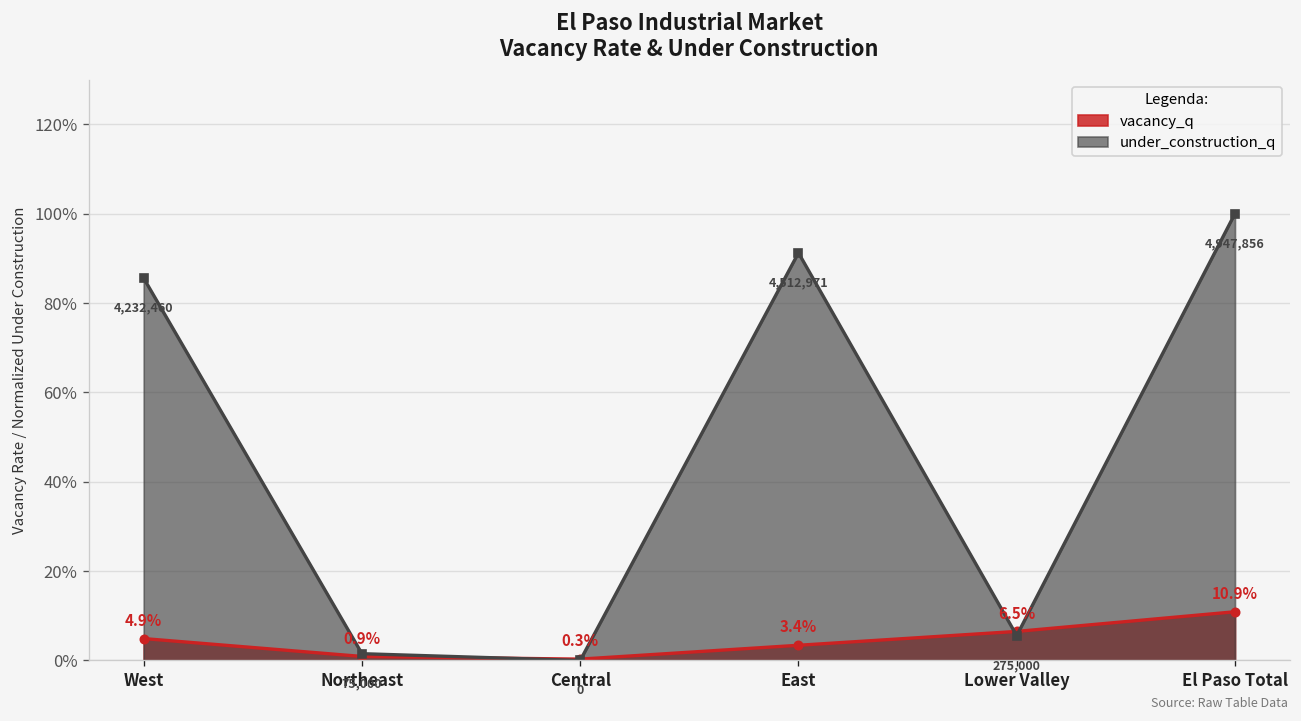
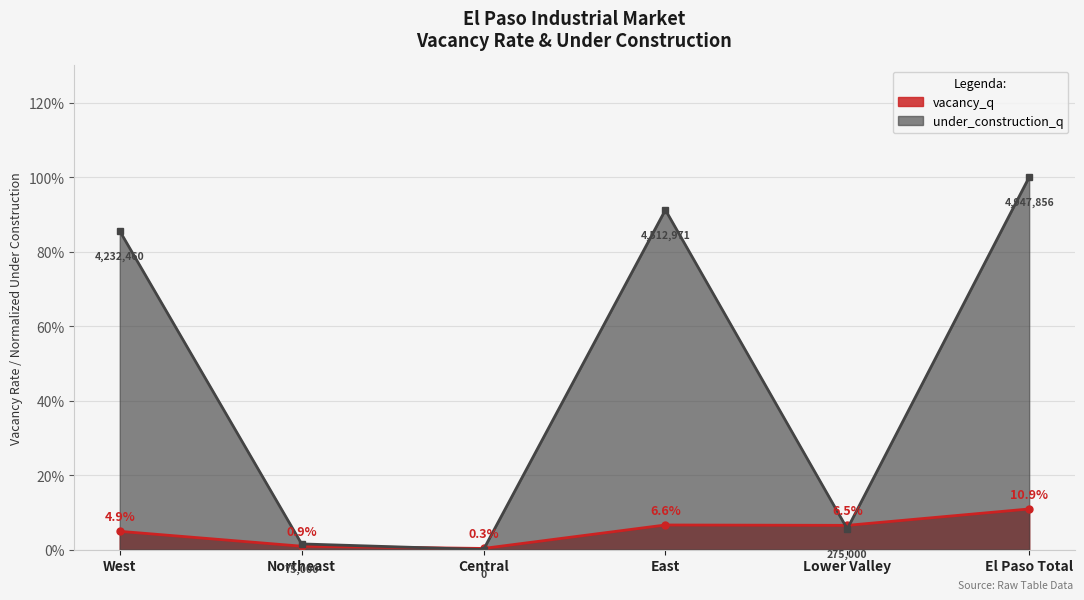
  {
    "vacancy_q": {
      "West": "4.9%",
-     "East": "3.4%",
+     "East": "6.6%",
      "Lower Valley": "6.5%",
      "El Paso Total": "10.9%"
    }
  }
